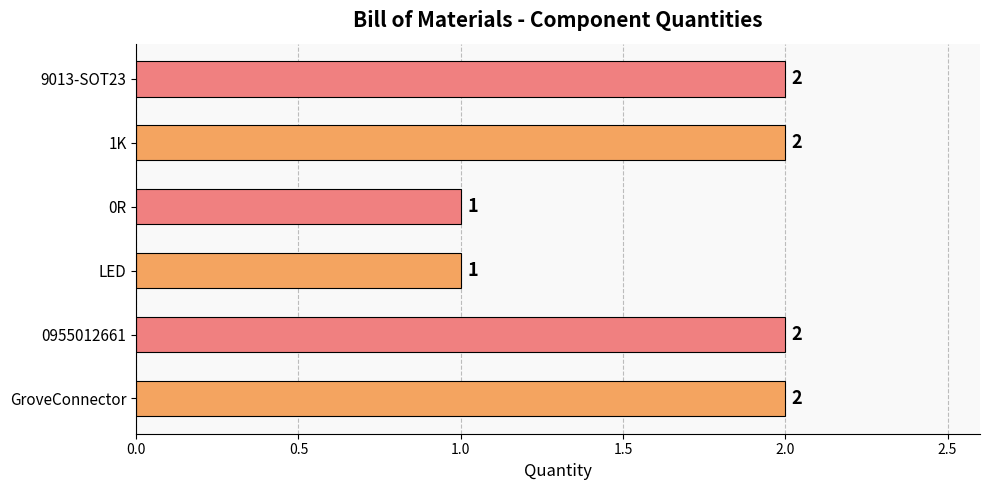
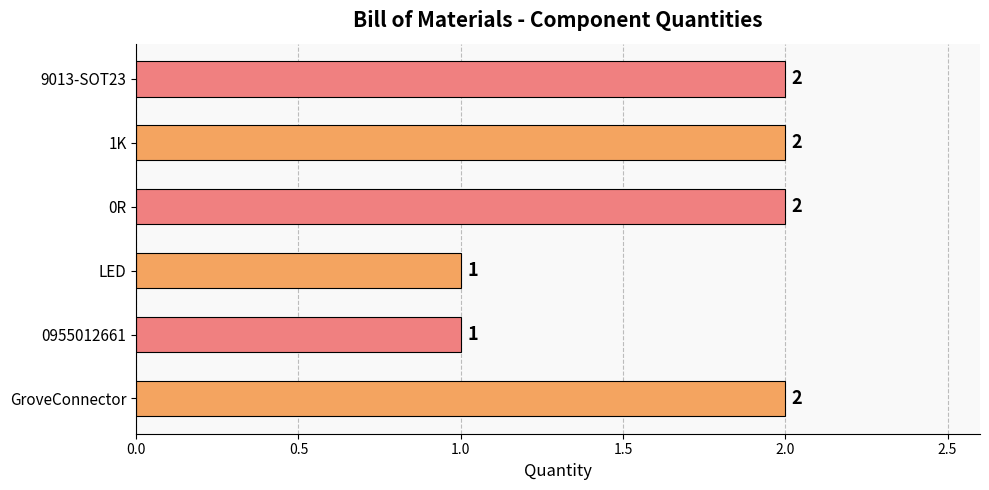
  {
    "9013-SOT23": 2,
    "1K": 2,
-   "0R": 1,
+   "0R": 2,
    "LED": 1,
-   "0955012661": 2,
+   "0955012661": 1,
    "GroveConnector": 2
  }
